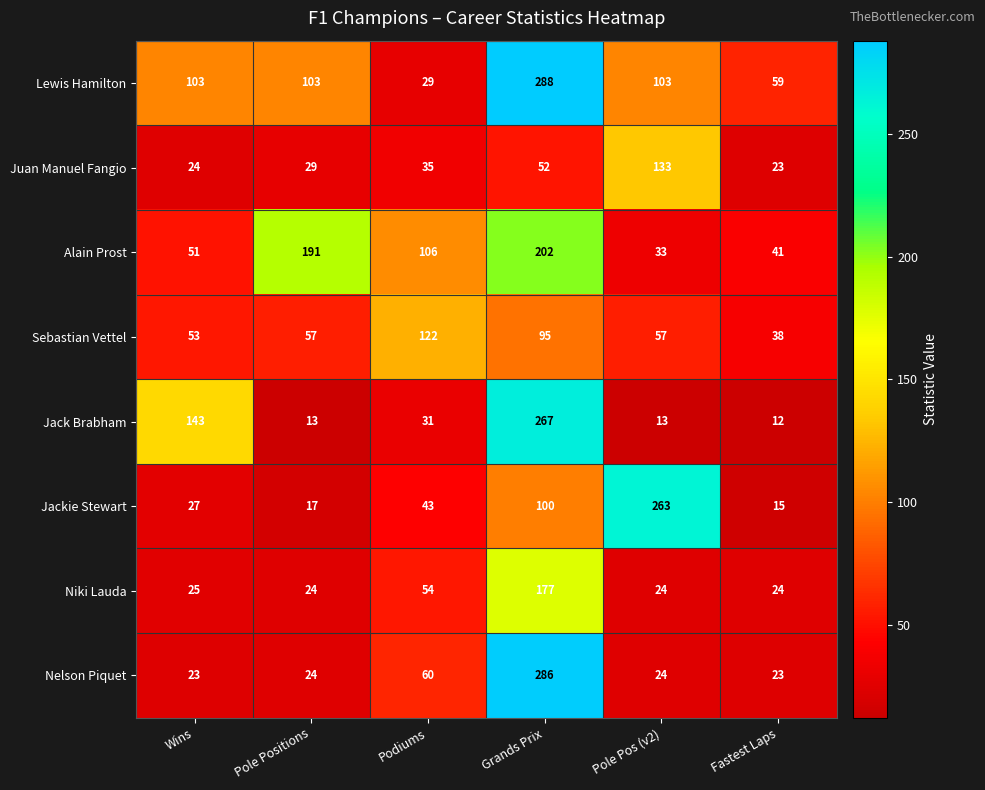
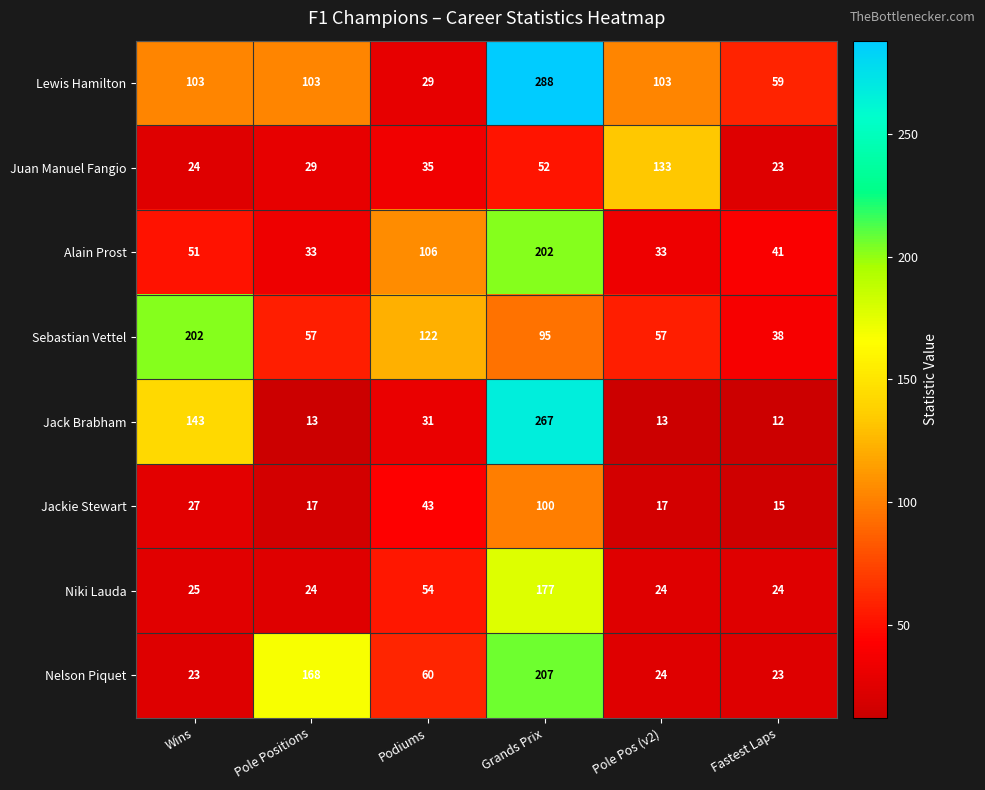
  {
    "Lewis Hamilton": {
      "Wins": 103,
      "Pole Positions": 103,
      "Podiums": 29,
      "Grands Prix": 288,
      "Pole Pos (v2)": 103,
      "Fastest Laps": 59
    },
    "Juan Manuel Fangio": {
      "Wins": 24,
      "Pole Positions": 29,
      "Podiums": 35,
      "Grands Prix": 52,
      "Pole Pos (v2)": 133,
      "Fastest Laps": 23
    },
    "Alain Prost": {
      "Wins": 51,
-     "Pole Positions": 191,
+     "Pole Positions": 33,
      "Podiums": 106,
      "Grands Prix": 202,
      "Pole Pos (v2)": 33,
      "Fastest Laps": 41
    },
    "Sebastian Vettel": {
-     "Wins": 53,
+     "Wins": 202,
      "Pole Positions": 57,
      "Podiums": 122,
      "Grands Prix": 95,
      "Pole Pos (v2)": 57,
      "Fastest Laps": 38
    },
    "Jack Brabham": {
      "Wins": 143,
      "Pole Positions": 13,
      "Podiums": 31,
      "Grands Prix": 267,
      "Pole Pos (v2)": 13,
      "Fastest Laps": 12
    },
    "Jackie Stewart": {
      "Wins": 27,
      "Pole Positions": 17,
      "Podiums": 43,
      "Grands Prix": 100,
-     "Pole Pos (v2)": 263,
+     "Pole Pos (v2)": 17,
      "Fastest Laps": 15
    },
    "Niki Lauda": {
      "Wins": 25,
      "Pole Positions": 24,
      "Podiums": 54,
      "Grands Prix": 177,
      "Pole Pos (v2)": 24,
      "Fastest Laps": 24
    },
    "Nelson Piquet": {
      "Wins": 23,
-     "Pole Positions": 24,
+     "Pole Positions": 168,
      "Podiums": 60,
-     "Grands Prix": 286,
+     "Grands Prix": 207,
      "Pole Pos (v2)": 24,
      "Fastest Laps": 23
    }
  }
